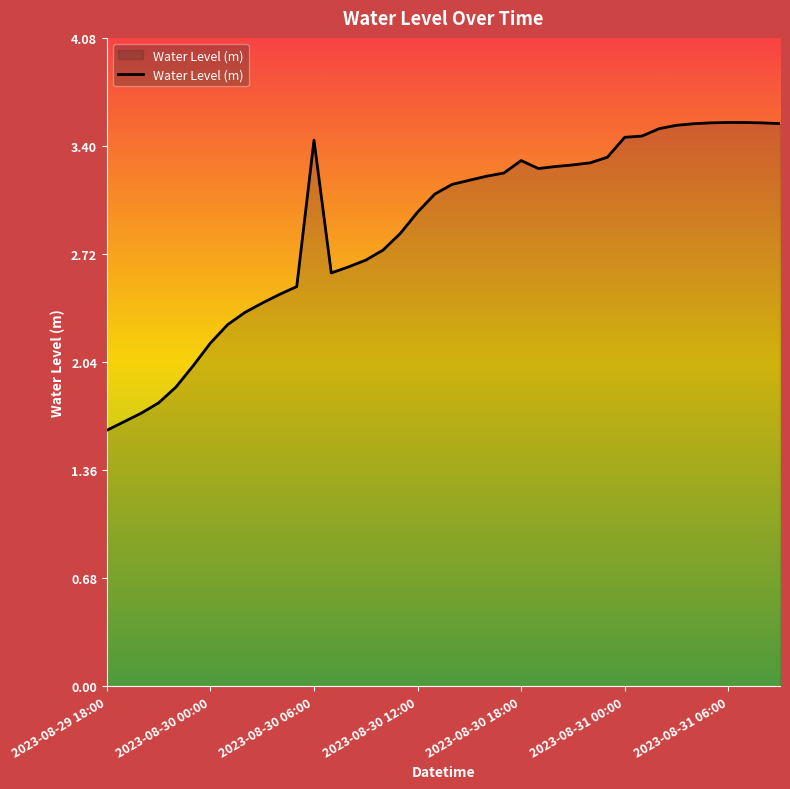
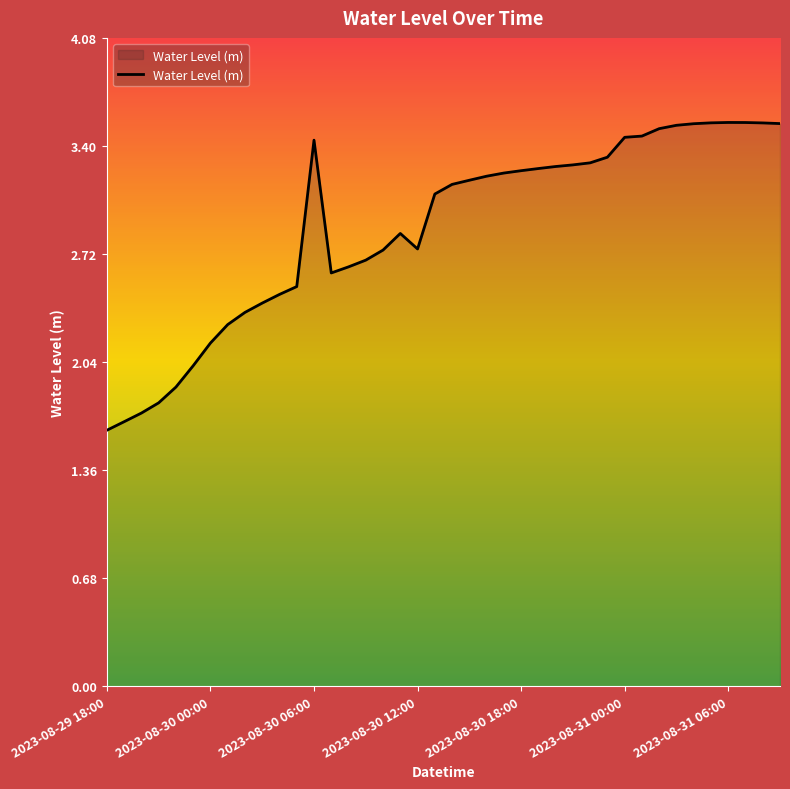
  {
    "2023-08-29 18:00": 1.61,
    "2023-08-30 00:00": 2.16,
    "2023-08-30 06:00": 3.44,
-   "2023-08-30 12:00": 2.99,
-   "2023-08-30 18:00": 3.31,
+   "2023-08-30 12:00": 2.75,
+   "2023-08-30 18:00": 3.25,
    "2023-08-31 00:00": 3.46,
    "2023-08-31 06:00": 3.55
  }
